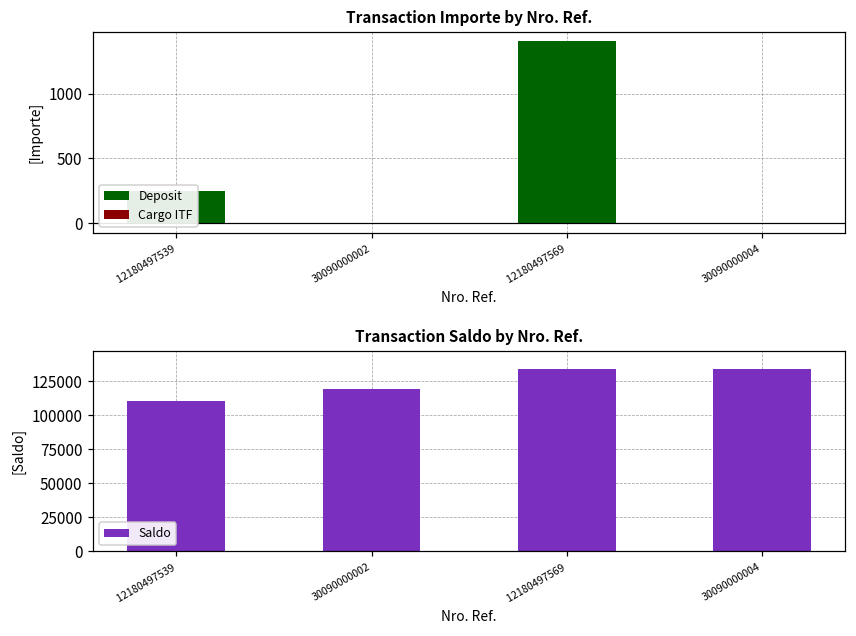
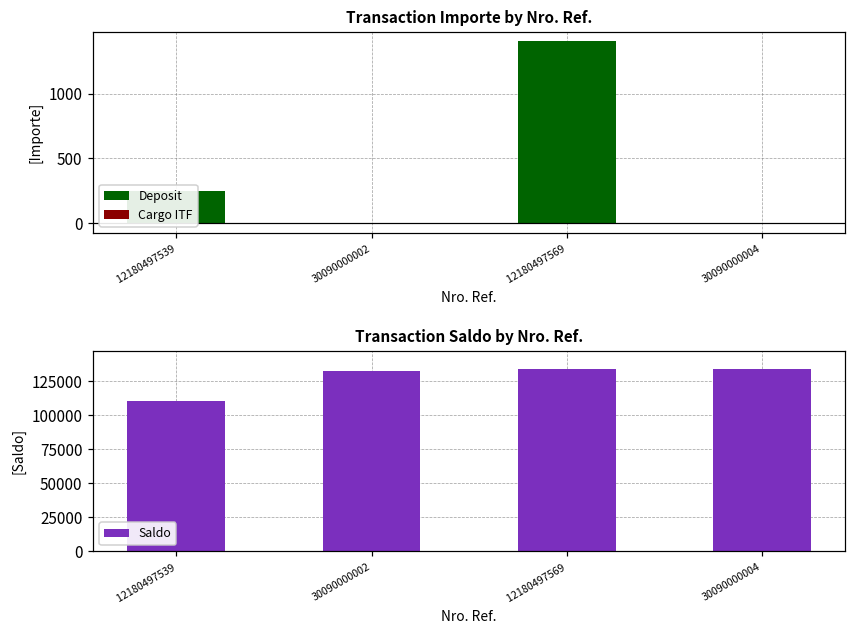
  {
    "Transaction Importe by Nro. Ref.": {
      "Deposit": {
        "30090000002": 0,
        "12180497569": 1410,
        "30090000004": 0
      },
      "Cargo ITF": {
        "12180497569": 0
      }
    },
    "Transaction Saldo by Nro. Ref.": {
      "12180497539": 110000,
-     "30090000002": 119000,
+     "30090000002": 133000,
      "12180497569": 134000,
      "30090000004": 134000
    }
  }
